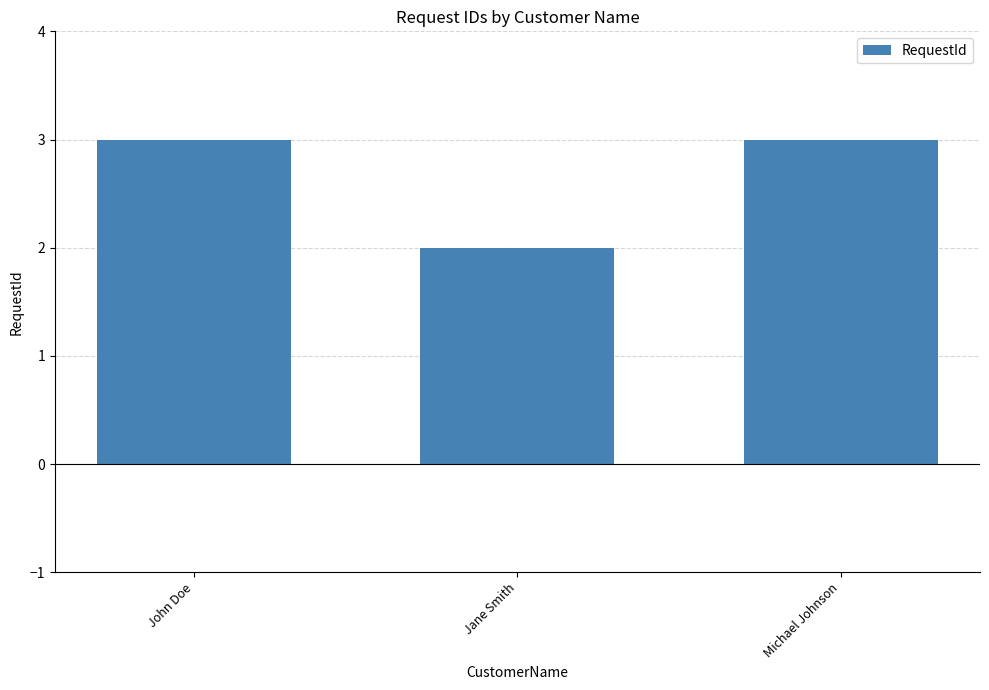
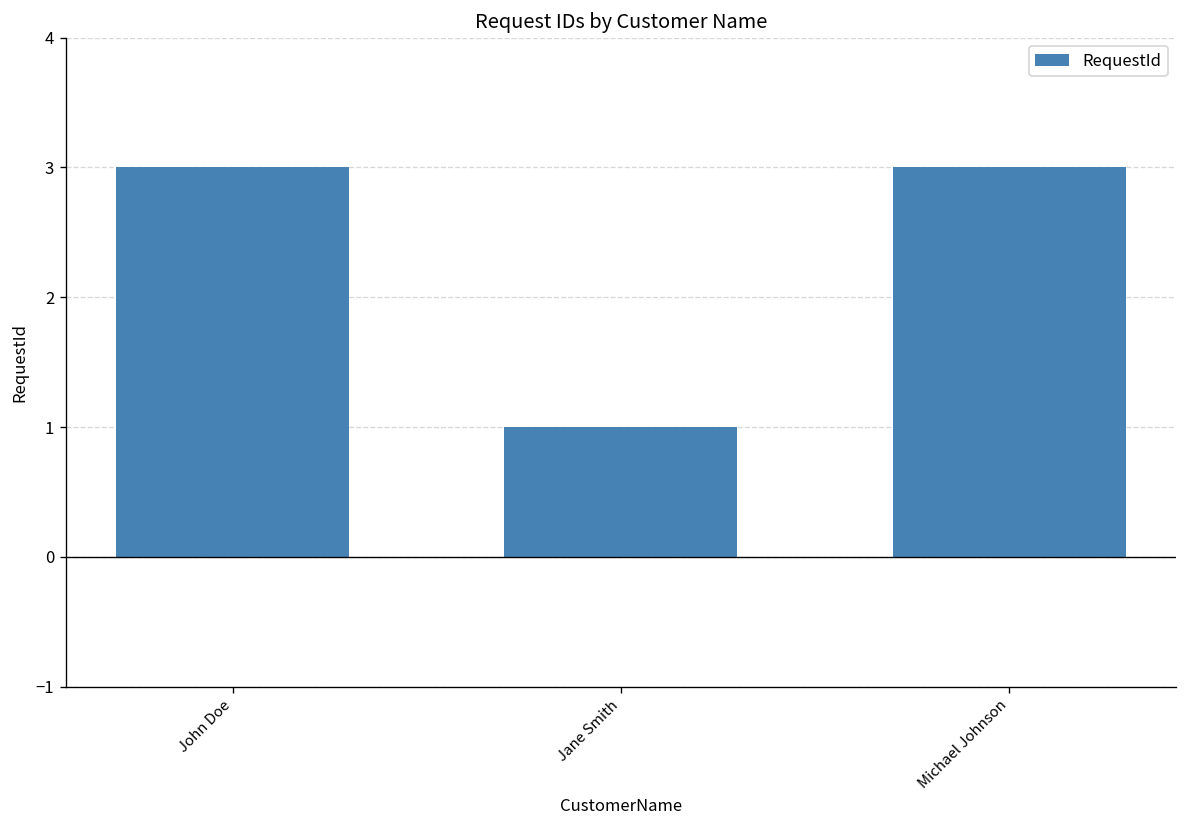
  {
    "John Doe": 3,
-   "Jane Smith": 2,
+   "Jane Smith": 1,
    "Michael Johnson": 3
  }
